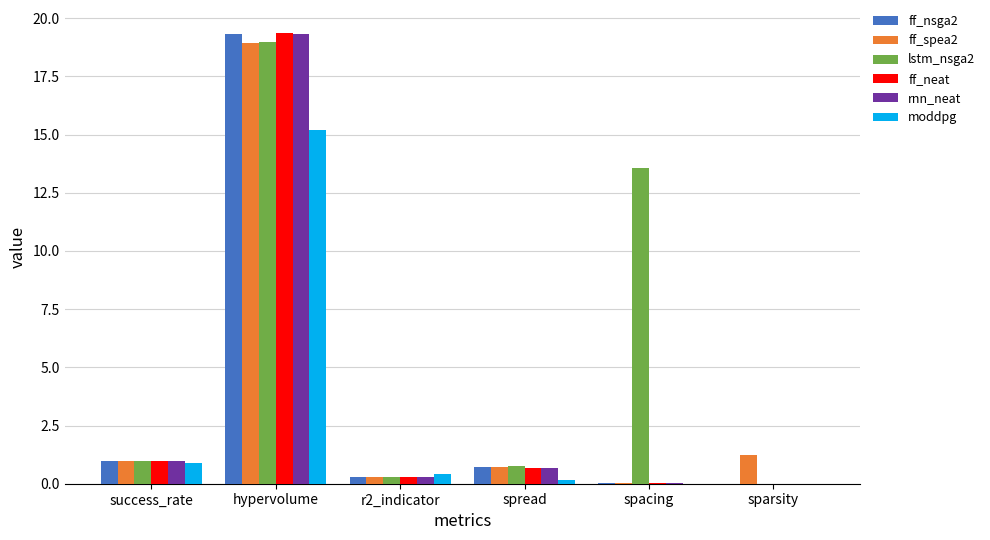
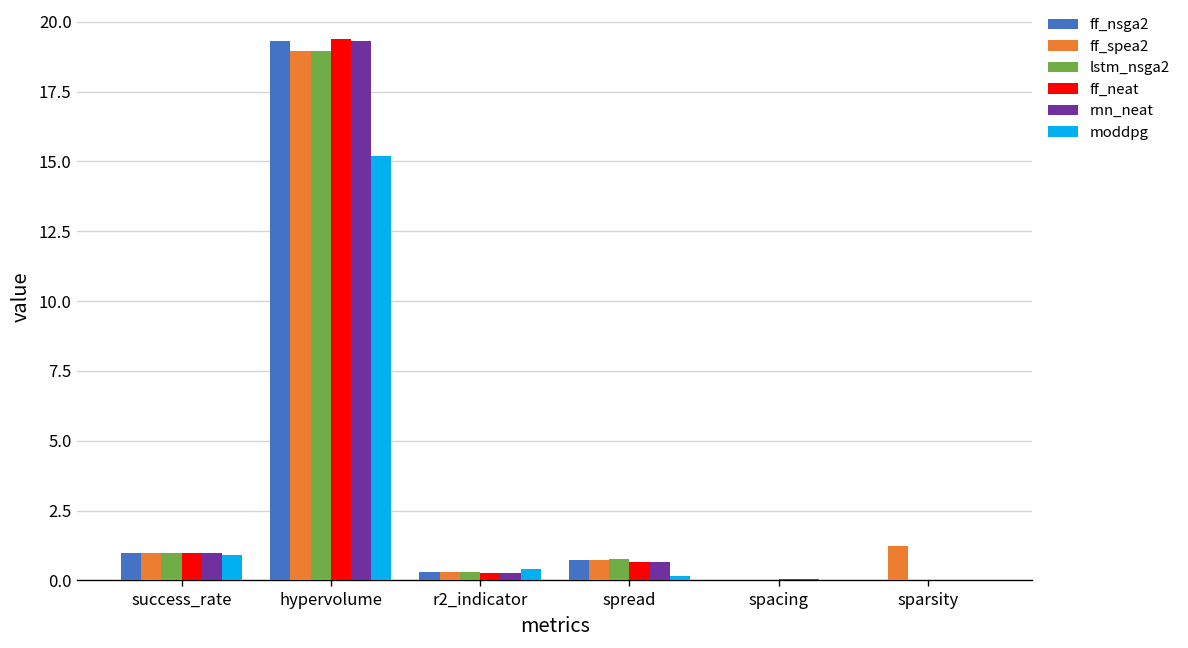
  {
    "ff_nsga2": {
      "success_rate": 1.0,
      "hypervolume": 19.3,
      "r2_indicator": 0.3,
      "spread": 0.7
    },
    "ff_spea2": {
      "success_rate": 1.0,
      "hypervolume": 18.9,
      "r2_indicator": 0.3,
      "spread": 0.7,
      "sparsity": 1.2
    },
    "lstm_nsga2": {
      "success_rate": 1.0,
      "hypervolume": 19.0,
      "r2_indicator": 0.3,
      "spread": 0.8,
-     "spacing": 13.5
+     "spacing": 0.0
    },
    "ff_neat": {
      "success_rate": 1.0,
      "hypervolume": 19.4,
      "r2_indicator": 0.3,
      "spread": 0.7
    },
    "rnn_neat": {
      "success_rate": 1.0,
      "hypervolume": 19.3,
      "r2_indicator": 0.3,
      "spread": 0.7
    },
    "moddpg": {
      "success_rate": 0.9,
      "hypervolume": 15.2,
      "r2_indicator": 0.4,
      "spread": 0.2,
      "sparsity": 0.0
    }
  }
